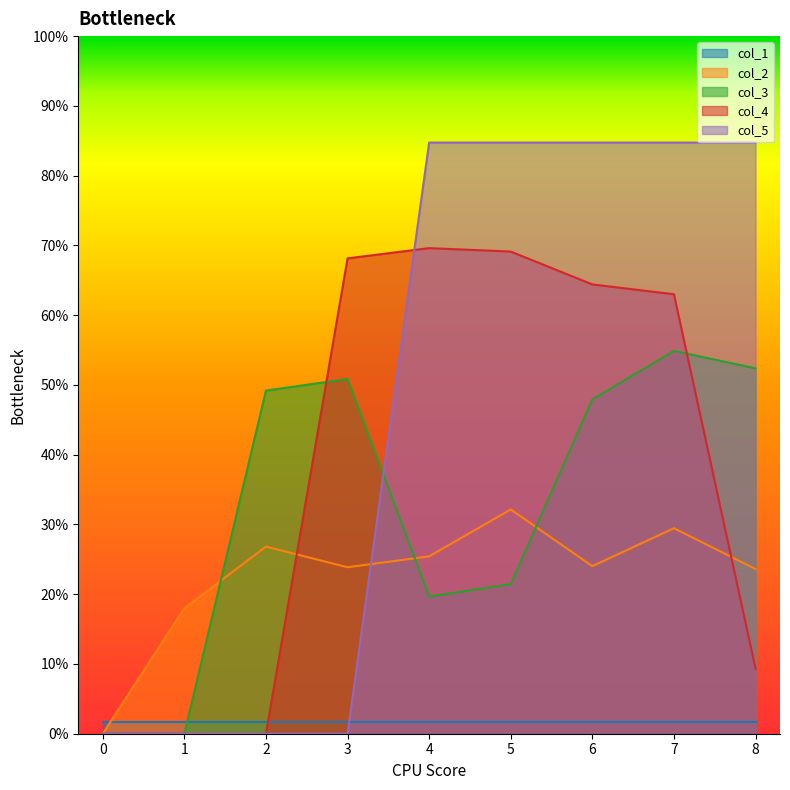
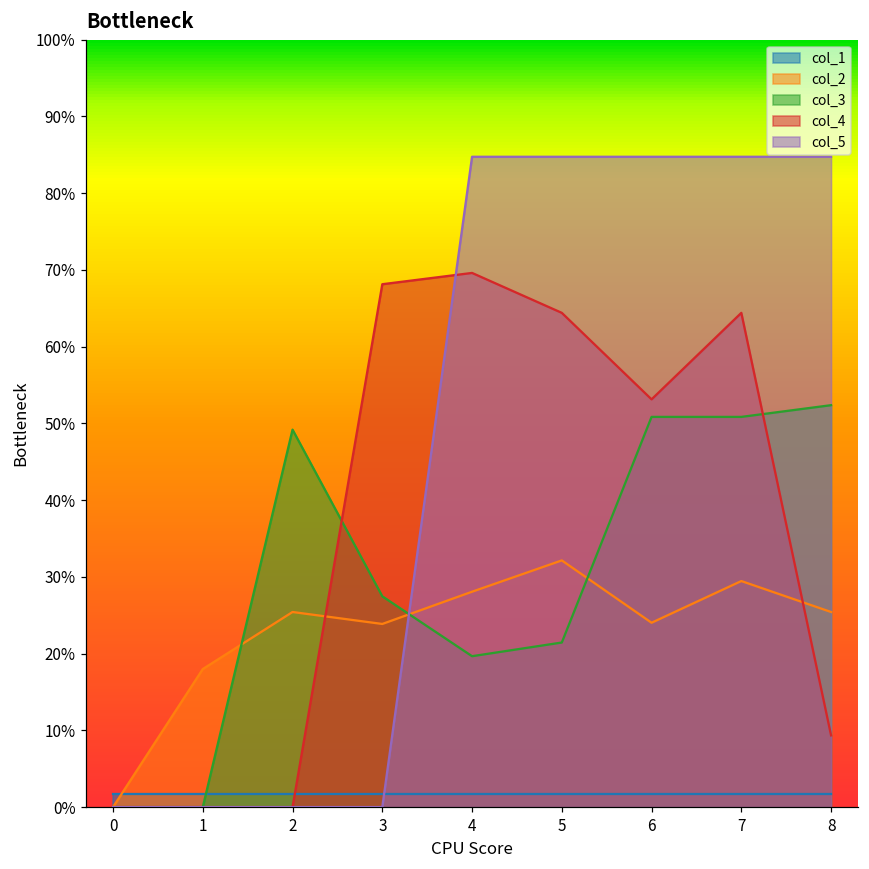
  {
    "col_1": {
      "0": "2%",
      "1": "2%",
      "2": "2%",
      "3": "2%",
      "4": "2%",
      "5": "2%",
      "6": "2%",
      "7": "2%",
      "8": "2%"
    },
    "col_2": {
      "1": "18%",
-     "2": "27%",
+     "2": "25%",
      "3": "24%",
-     "4": "25%",
+     "4": "28%",
      "5": "32%",
      "6": "24%",
      "7": "29%",
-     "8": "24%"
+     "8": "25%"
    },
    "col_3": {
      "2": "49%",
-     "3": "51%",
+     "3": "27%",
      "4": "20%",
      "5": "21%",
-     "6": "48%",
-     "7": "55%",
+     "6": "51%",
+     "7": "51%",
      "8": "52%"
    },
    "col_4": {
      "3": "68%",
      "4": "70%",
-     "5": "69%",
-     "6": "64%",
-     "7": "63%",
+     "5": "64%",
+     "6": "53%",
+     "7": "64%",
      "8": "9%"
    },
    "col_5": {
      "3": "0%",
      "4": "85%",
      "5": "85%",
      "6": "85%",
      "7": "85%",
      "8": "85%"
    }
  }
